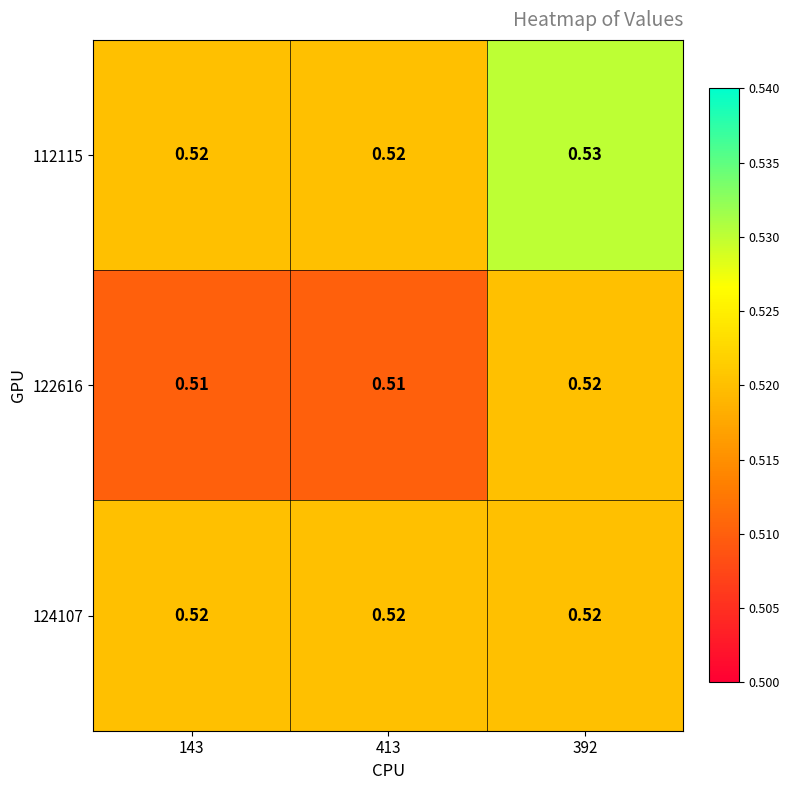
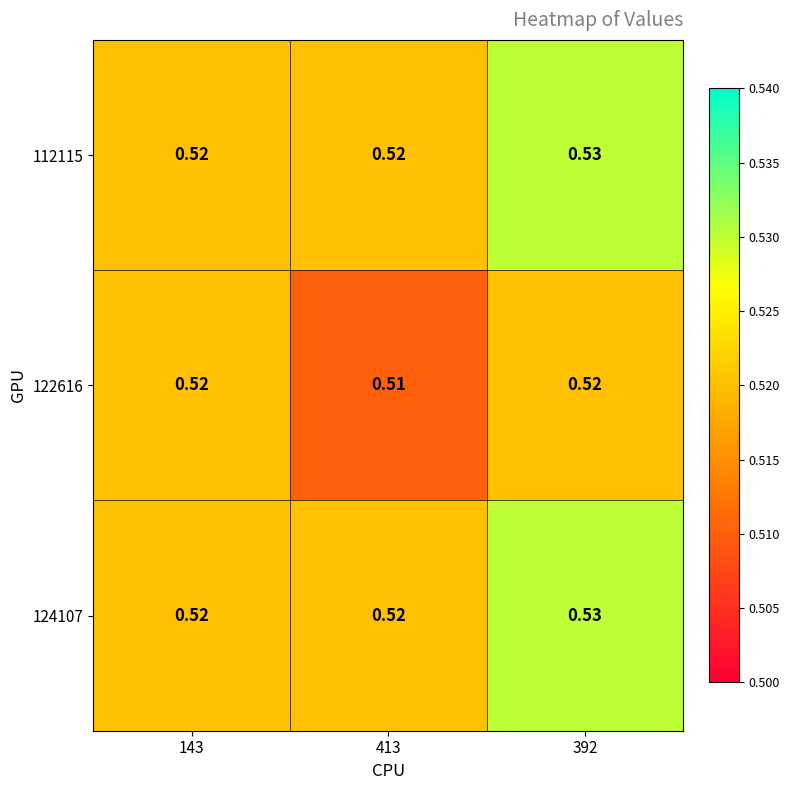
  {
    "112115": {
      "143": 0.52,
      "413": 0.52,
      "392": 0.53
    },
    "122616": {
-     "143": 0.51,
+     "143": 0.52,
      "413": 0.51,
      "392": 0.52
    },
    "124107": {
      "143": 0.52,
      "413": 0.52,
-     "392": 0.52
+     "392": 0.53
    }
  }
